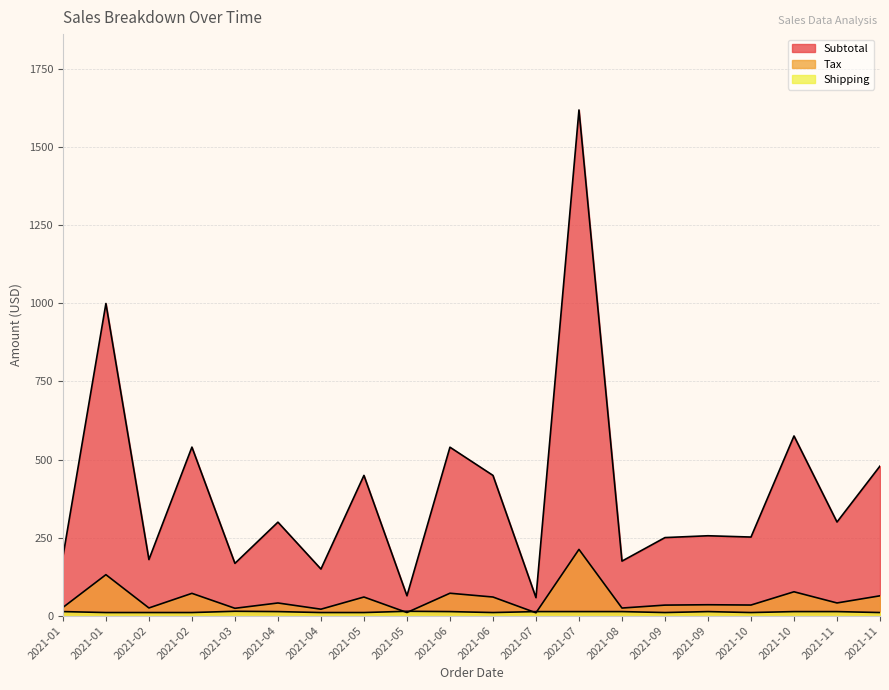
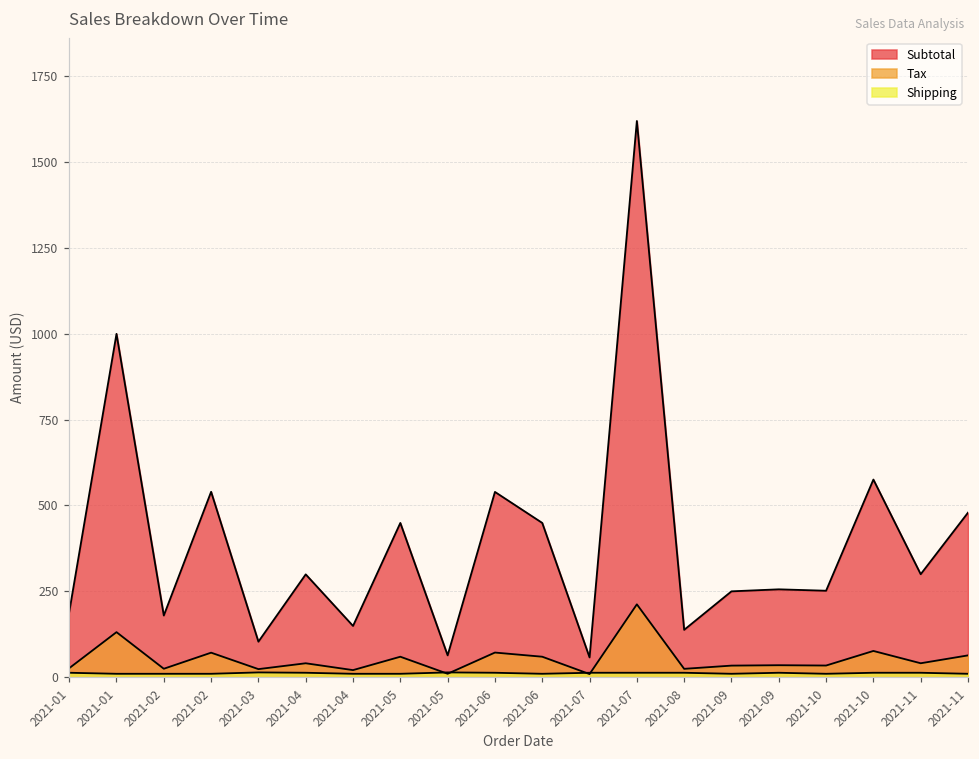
  {
    "Subtotal": {
-     "2021-03": 170,
-     "2021-08": 170
+     "2021-03": 100,
+     "2021-08": 140
    },
    "Tax": {
      "2021-03": 20,
      "2021-08": 20
    },
    "Shipping": {
      "2021-03": 10,
      "2021-08": 10
    }
  }
